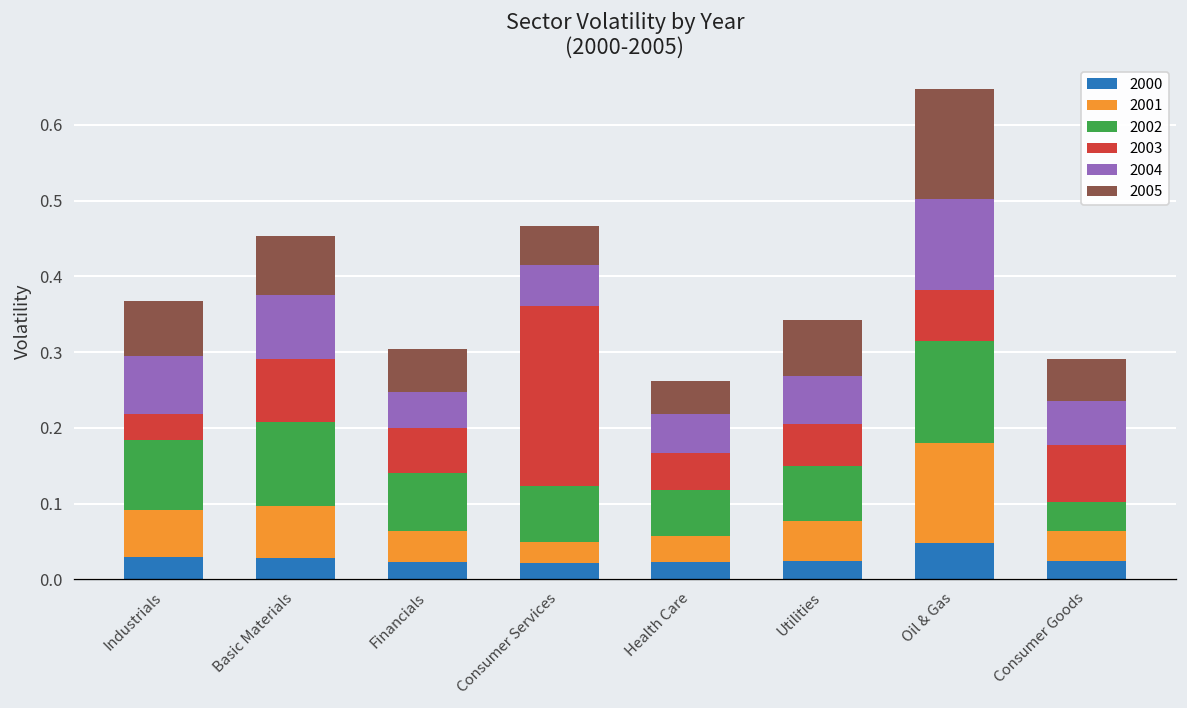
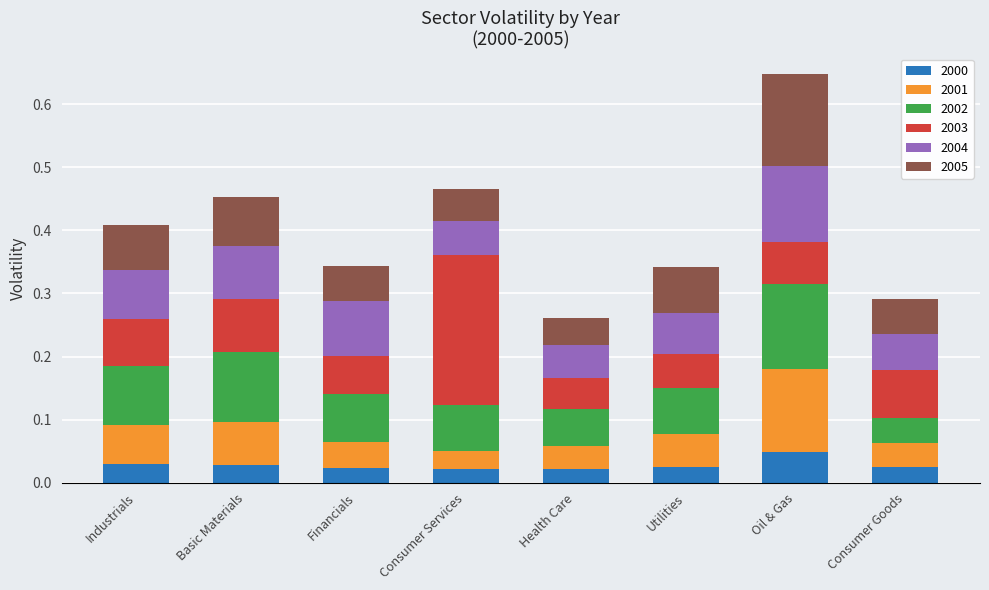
  {
    "2000": {
      "Industrials": 0.03,
      "Basic Materials": 0.03,
      "Financials": 0.02,
      "Consumer Services": 0.02,
      "Health Care": 0.02,
      "Utilities": 0.02,
      "Oil & Gas": 0.05,
      "Consumer Goods": 0.02
    },
    "2001": {
      "Industrials": 0.06,
      "Basic Materials": 0.07,
      "Financials": 0.04,
      "Consumer Services": 0.03,
      "Health Care": 0.04,
      "Utilities": 0.05,
      "Oil & Gas": 0.13,
      "Consumer Goods": 0.04
    },
    "2002": {
      "Industrials": 0.09,
      "Basic Materials": 0.11,
      "Financials": 0.08,
      "Consumer Services": 0.07,
      "Health Care": 0.06,
      "Utilities": 0.07,
      "Oil & Gas": 0.13,
      "Consumer Goods": 0.04
    },
    "2003": {
-     "Industrials": 0.03,
+     "Industrials": 0.08,
      "Basic Materials": 0.08,
      "Financials": 0.06,
      "Consumer Services": 0.24,
      "Health Care": 0.05,
      "Utilities": 0.05,
      "Oil & Gas": 0.07,
      "Consumer Goods": 0.08
    },
    "2004": {
      "Industrials": 0.08,
      "Basic Materials": 0.08,
-     "Financials": 0.05,
+     "Financials": 0.09,
      "Consumer Services": 0.05,
      "Health Care": 0.05,
      "Utilities": 0.06,
      "Oil & Gas": 0.12,
      "Consumer Goods": 0.06
    },
    "2005": {
      "Industrials": 0.07,
      "Basic Materials": 0.08,
      "Financials": 0.06,
      "Consumer Services": 0.05,
      "Health Care": 0.04,
      "Utilities": 0.07,
      "Oil & Gas": 0.15,
      "Consumer Goods": 0.06
    }
  }
